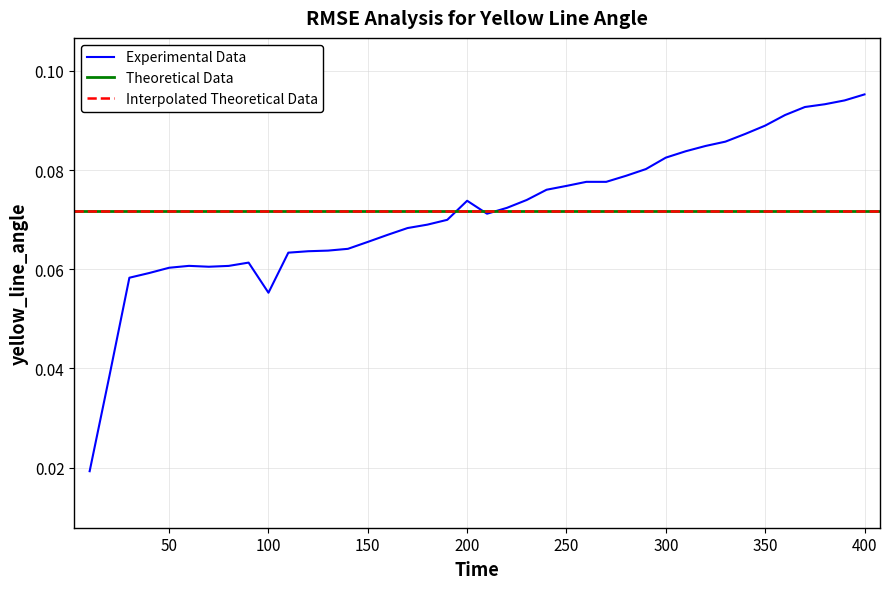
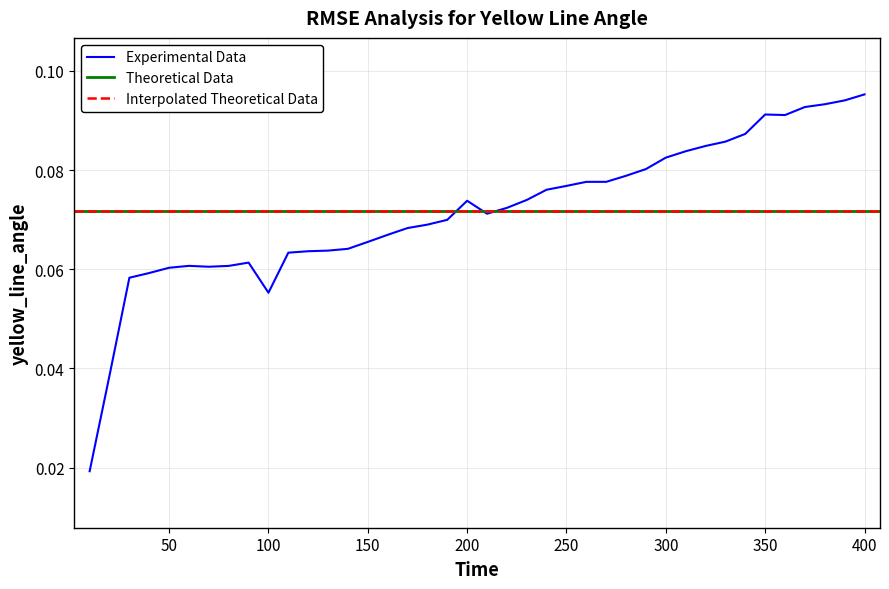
  {
    "50": 0.060,
    "100": 0.055,
    "150": 0.066,
    "200": 0.074,
    "250": 0.077,
    "300": 0.083,
-   "350": 0.089,
+   "350": 0.091,
    "400": 0.095
  }
